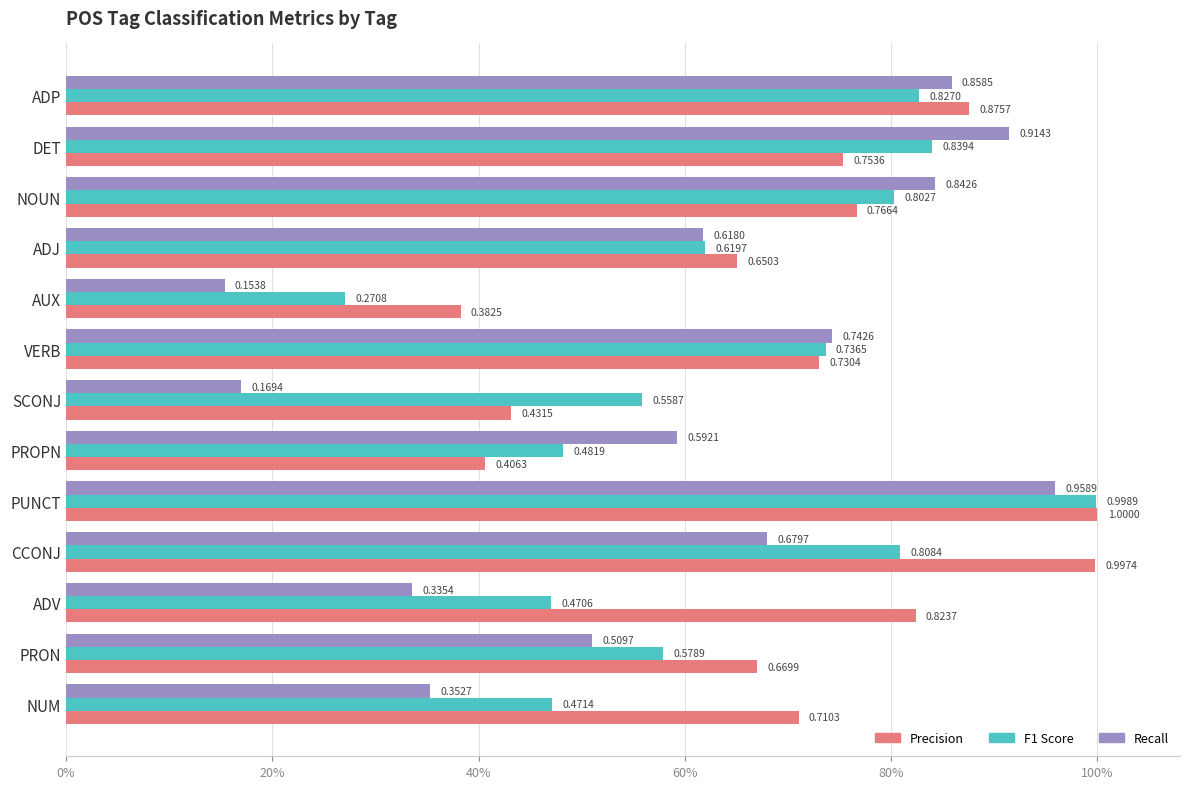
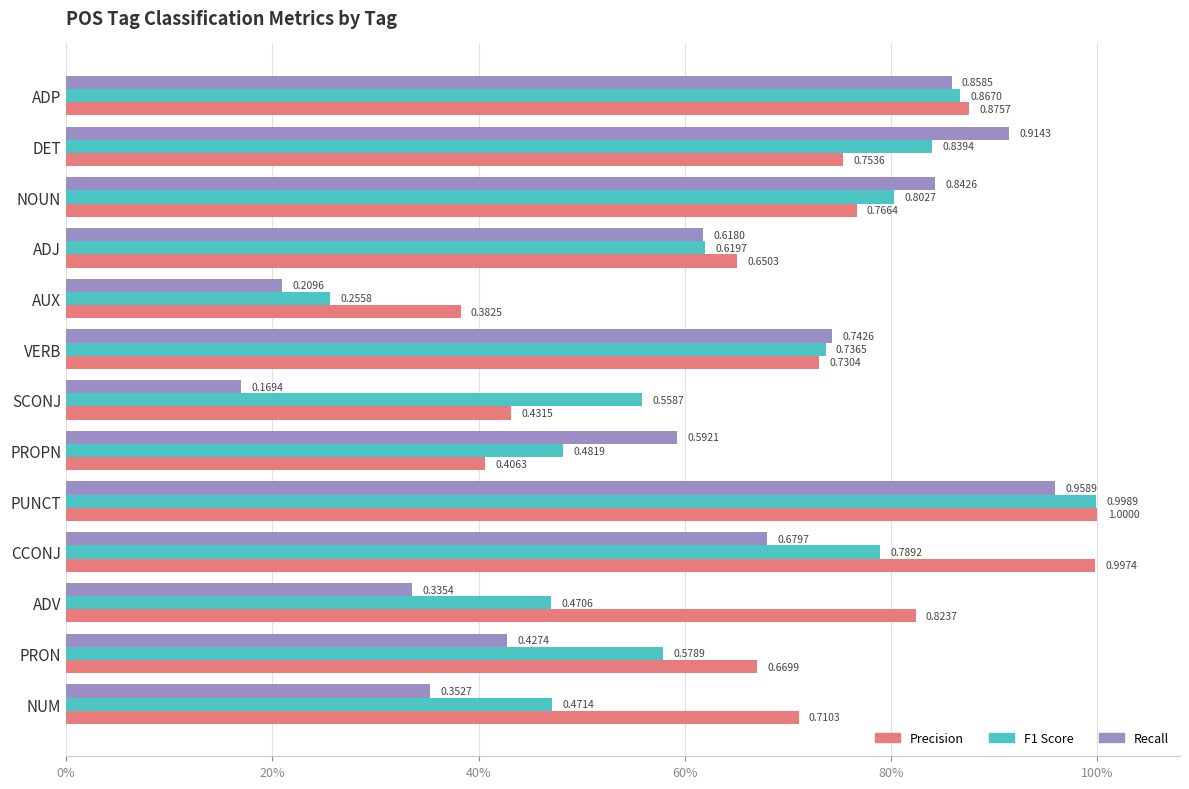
  {
    "Precision": {
      "ADP": 0.8757,
      "DET": 0.7536,
      "NOUN": 0.7664,
      "ADJ": 0.6503,
      "AUX": 0.3825,
      "VERB": 0.7304,
      "SCONJ": 0.4315,
      "PROPN": 0.4063,
      "PUNCT": 1.0000,
      "CCONJ": 0.9974,
      "ADV": 0.8237,
      "PRON": 0.6699,
      "NUM": 0.7103
    },
    "F1 Score": {
-     "ADP": 0.8270,
+     "ADP": 0.8670,
      "DET": 0.8394,
      "NOUN": 0.8027,
      "ADJ": 0.6197,
-     "AUX": 0.2708,
+     "AUX": 0.2558,
      "VERB": 0.7365,
      "SCONJ": 0.5587,
      "PROPN": 0.4819,
      "PUNCT": 0.9989,
-     "CCONJ": 0.8084,
+     "CCONJ": 0.7892,
      "ADV": 0.4706,
      "PRON": 0.5789,
      "NUM": 0.4714
    },
    "Recall": {
      "ADP": 0.8585,
      "DET": 0.9143,
      "NOUN": 0.8426,
      "ADJ": 0.6180,
-     "AUX": 0.1538,
+     "AUX": 0.2096,
      "VERB": 0.7426,
      "SCONJ": 0.1694,
      "PROPN": 0.5921,
      "PUNCT": 0.9589,
      "CCONJ": 0.6797,
      "ADV": 0.3354,
-     "PRON": 0.5097,
+     "PRON": 0.4274,
      "NUM": 0.3527
    }
  }
